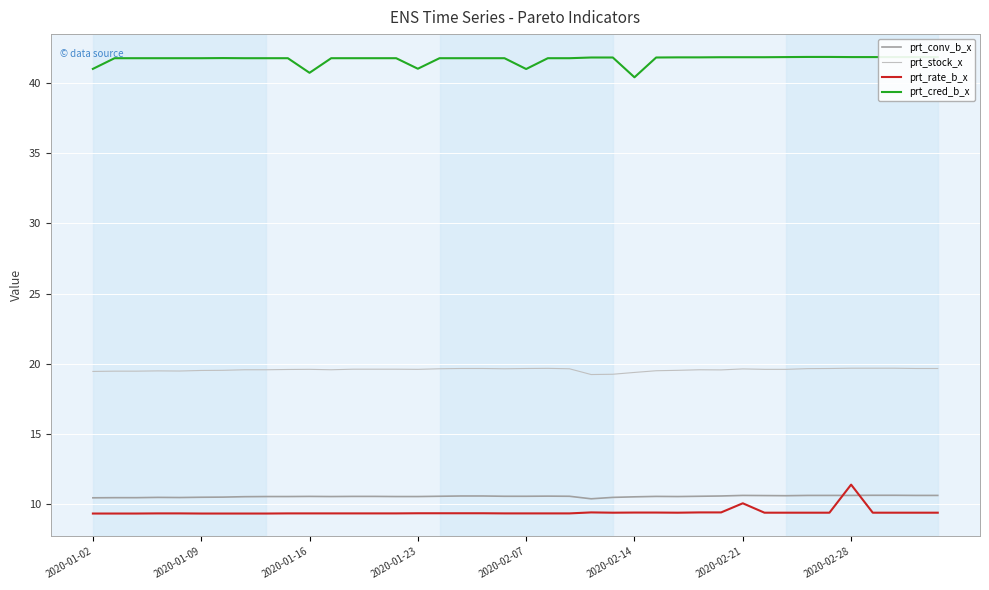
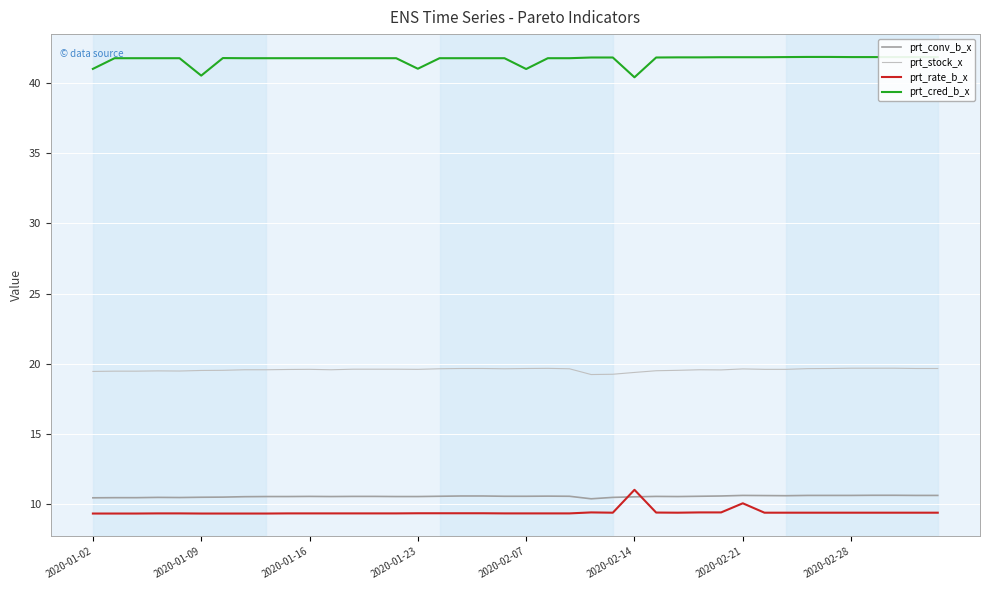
  {
    "prt_rate_b_x": {
      "2020-01-02": 9.3,
      "2020-01-09": 9.3,
      "2020-01-16": 9.4,
      "2020-01-23": 9.4,
      "2020-02-07": 9.4,
-     "2020-02-14": 9.4,
+     "2020-02-14": 11.0,
      "2020-02-21": 10.1,
-     "2020-02-28": 11.4
+     "2020-02-28": 9.4
    },
    "prt_cred_b_x": {
      "2020-01-02": 41.0,
-     "2020-01-09": 41.8,
-     "2020-01-16": 40.7,
+     "2020-01-09": 40.5,
+     "2020-01-16": 41.8,
      "2020-01-23": 41.0,
      "2020-02-07": 41.0,
      "2020-02-14": 40.4,
      "2020-02-21": 41.8,
      "2020-02-28": 41.9
    }
  }
